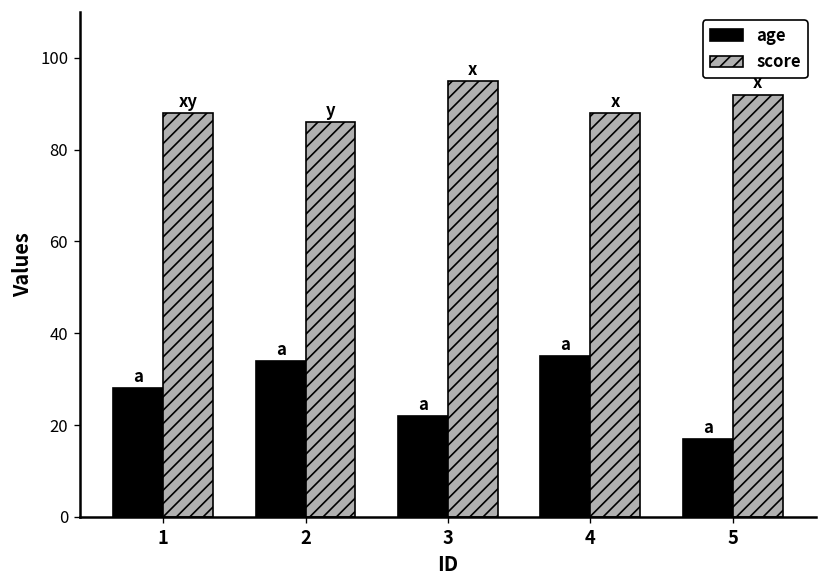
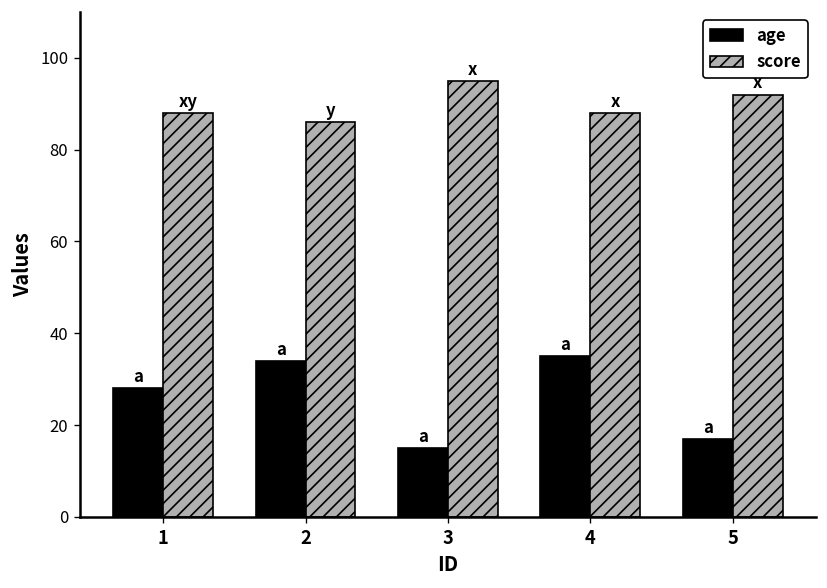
  {
    "age": {
      "1": 28,
      "2": 34,
-     "3": 22,
+     "3": 15,
      "4": 35,
      "5": 17
    },
    "score": {
      "1": 88,
      "2": 86,
      "3": 95,
      "4": 88,
      "5": 92
    }
  }
